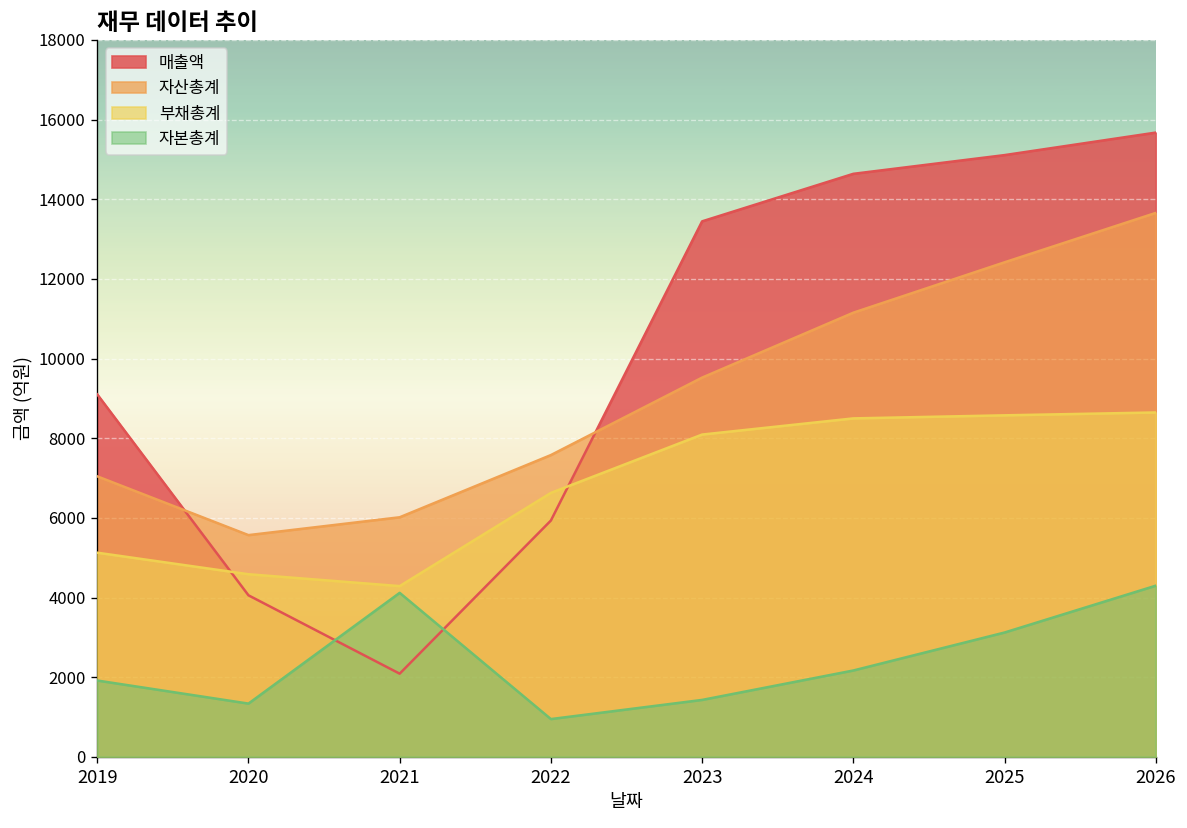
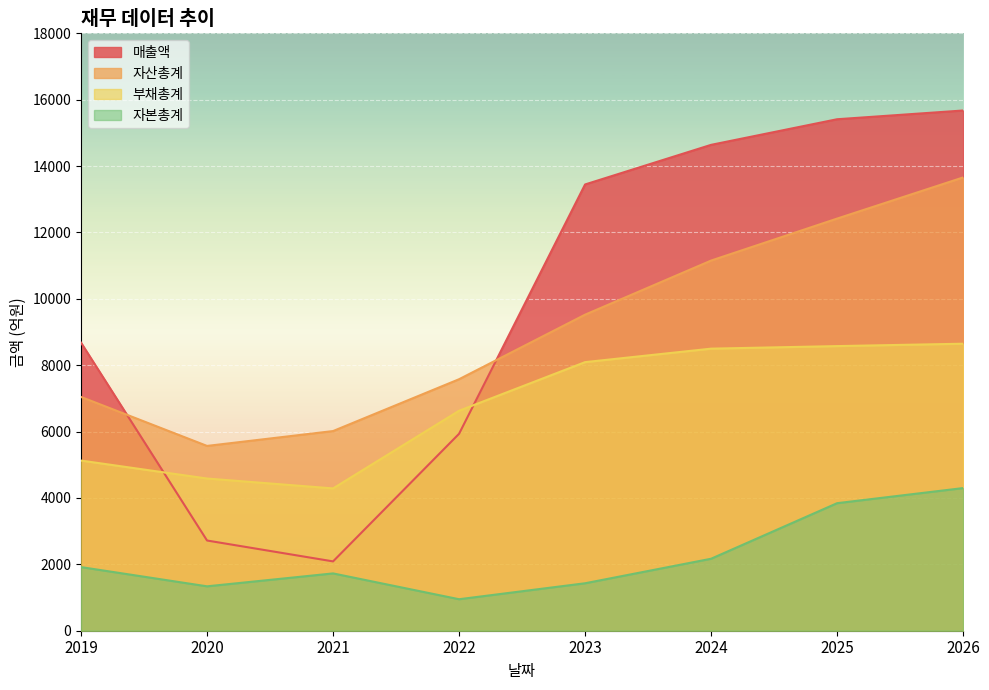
  {
    "매출액": {
-     "2019": 9100,
-     "2020": 4100,
+     "2019": 8700,
+     "2020": 2700,
      "2021": 2100,
      "2022": 5900,
      "2023": 13400,
      "2024": 14600,
-     "2025": 15100,
+     "2025": 15400,
      "2026": 15700
    },
    "자본총계": {
      "2019": 1900,
      "2020": 1300,
-     "2021": 4100,
+     "2021": 1700,
      "2022": 900,
      "2023": 1400,
      "2024": 2200,
-     "2025": 3100,
+     "2025": 3800,
      "2026": 4300
    }
  }
